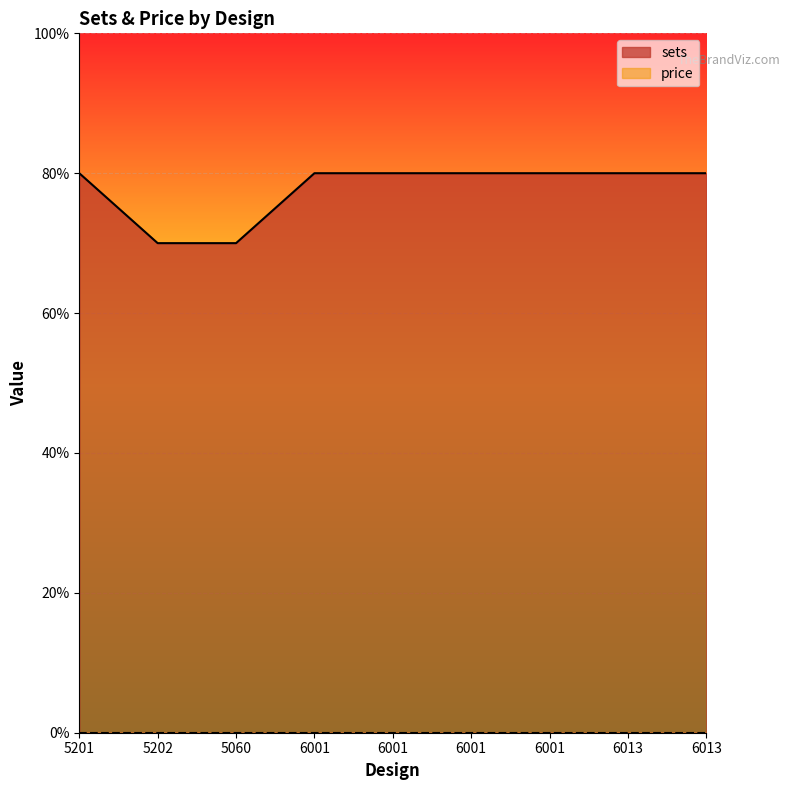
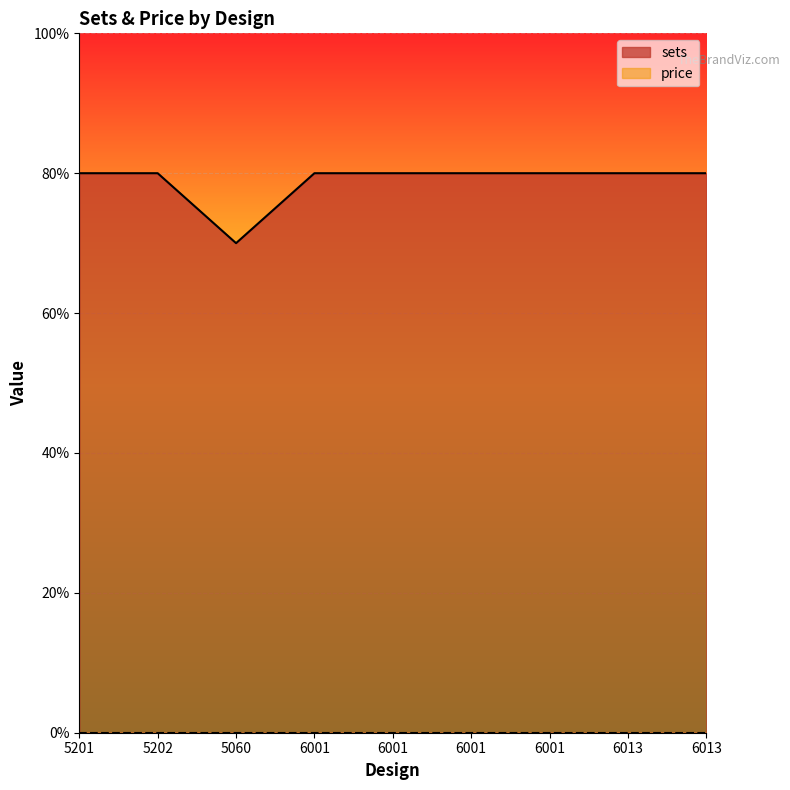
  {
    "sets": {
      "5201": "80%",
-     "5202": "70%",
+     "5202": "80%",
      "5060": "70%"
    },
    "price": {
      "5201": "0%",
      "5202": "0%",
      "5060": "0%"
    }
  }
